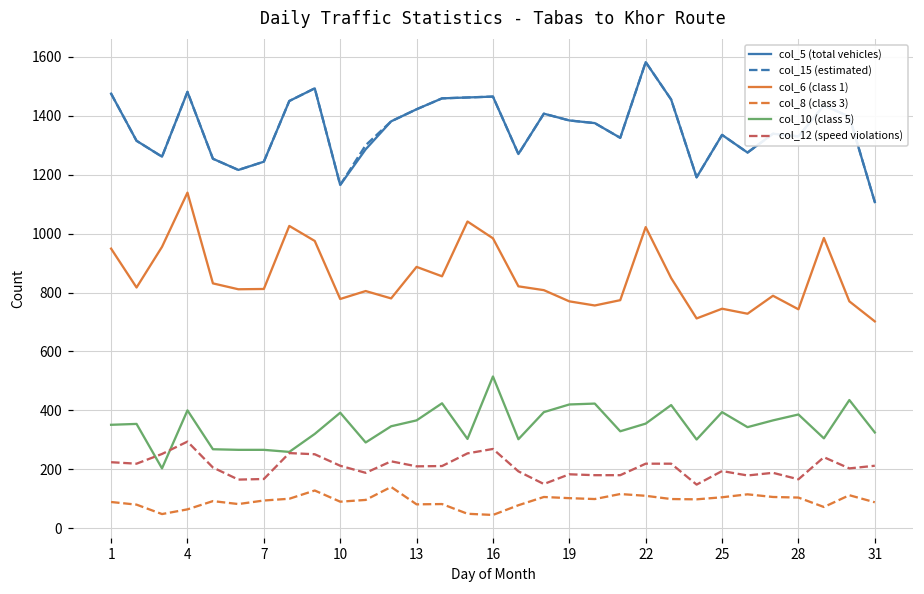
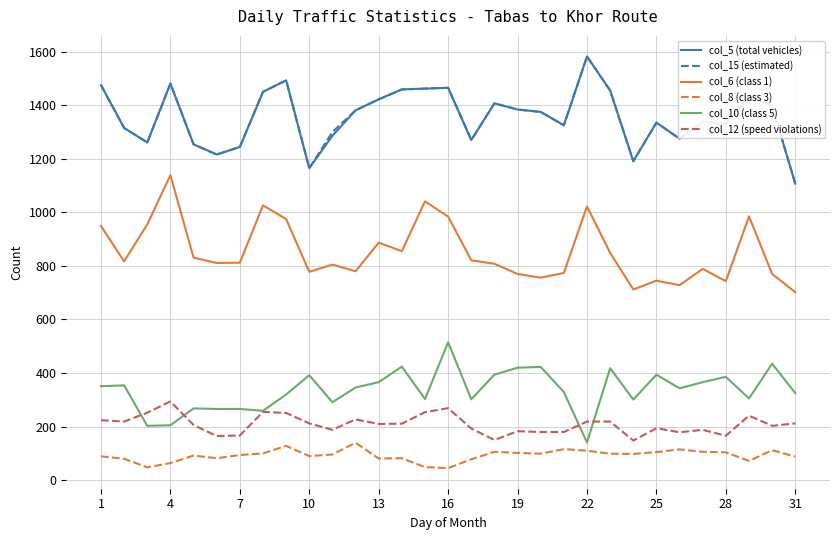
  {
    "col_10 (class 5)": {
      "1": 350,
-     "4": 400,
+     "4": 210,
      "7": 270,
      "10": 390,
      "13": 370,
      "16": 520,
      "19": 420,
-     "22": 360,
+     "22": 140,
      "25": 390,
      "28": 390,
      "31": 330
    }
  }
